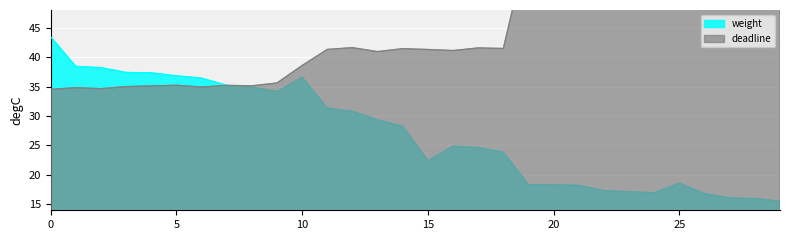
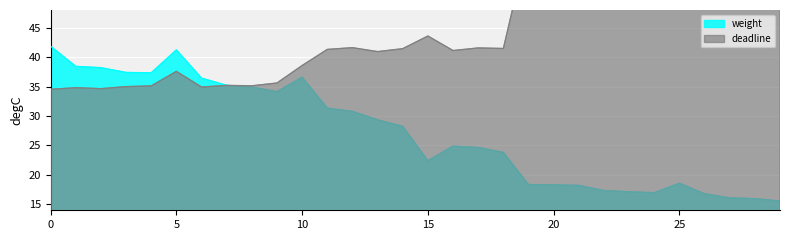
  {
    "weight": {
-     "0": 43,
-     "5": 37,
+     "0": 42,
+     "5": 41,
      "10": 37,
      "15": 22,
      "20": 18,
      "25": 19
    },
    "deadline": {
      "0": 35,
-     "5": 35,
+     "5": 38,
      "10": 39,
-     "15": 41
+     "15": 44
    }
  }
